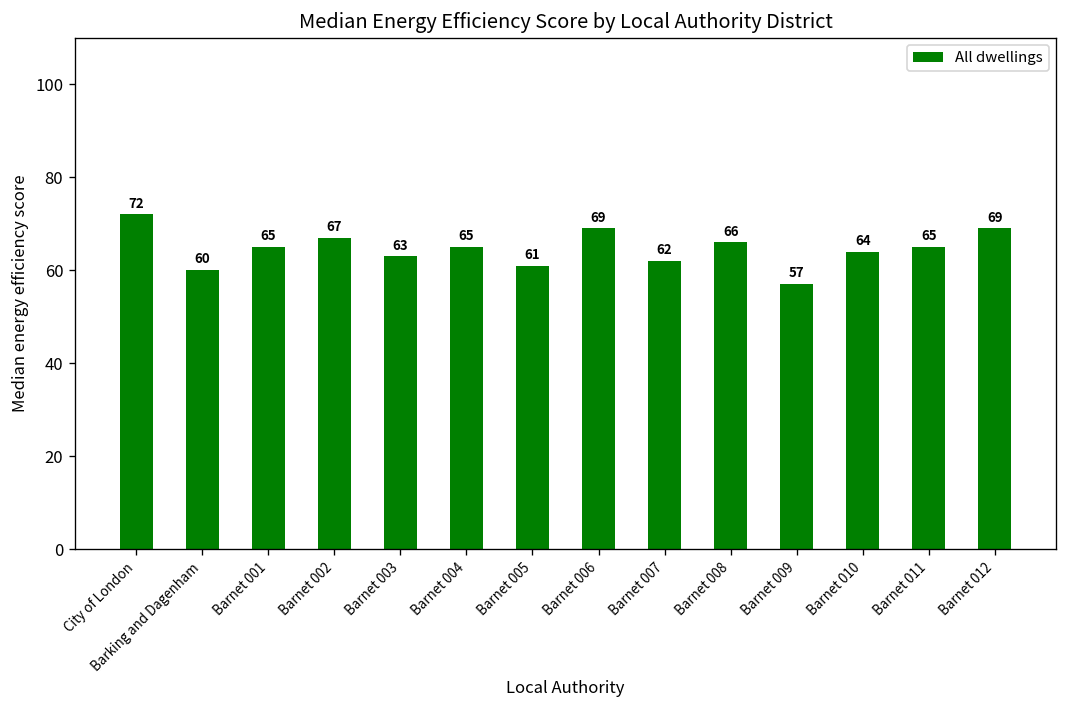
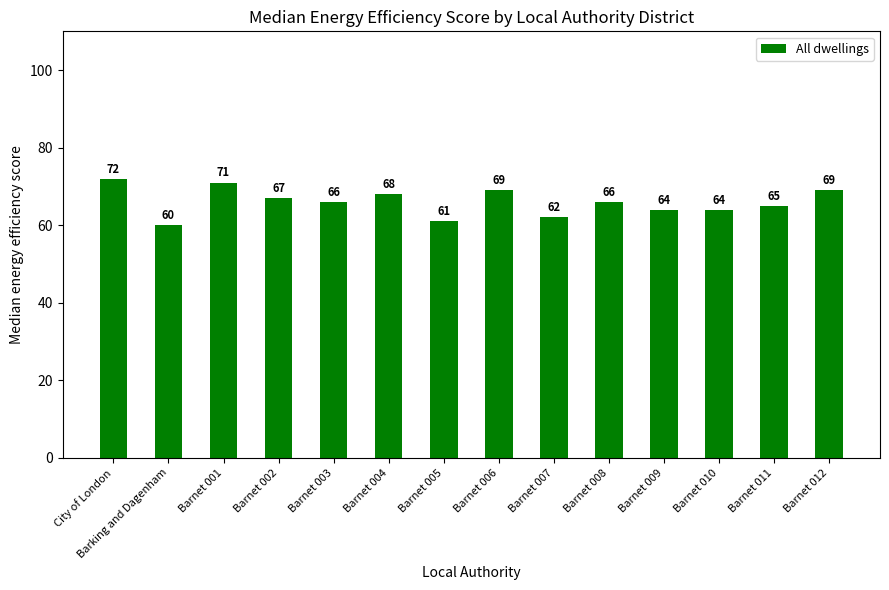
  {
    "City of London": 72,
    "Barking and Dagenham": 60,
-   "Barnet 001": 65,
+   "Barnet 001": 71,
    "Barnet 002": 67,
-   "Barnet 003": 63,
-   "Barnet 004": 65,
+   "Barnet 003": 66,
+   "Barnet 004": 68,
    "Barnet 005": 61,
    "Barnet 006": 69,
    "Barnet 007": 62,
    "Barnet 008": 66,
-   "Barnet 009": 57,
+   "Barnet 009": 64,
    "Barnet 010": 64,
    "Barnet 011": 65,
    "Barnet 012": 69
  }
